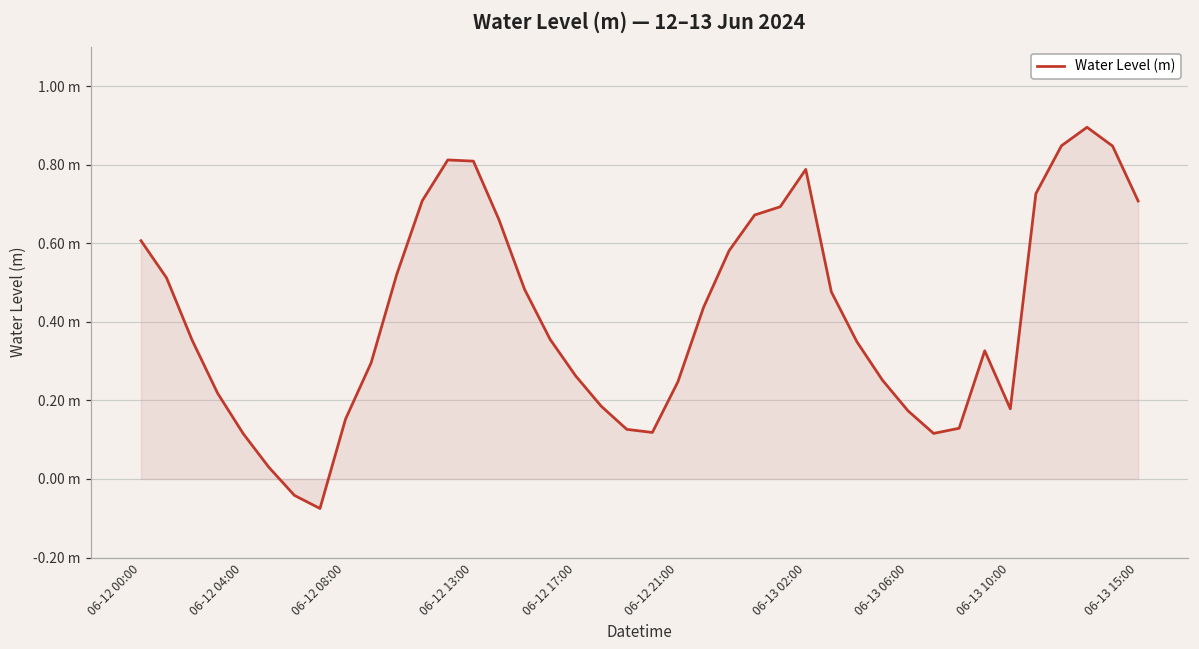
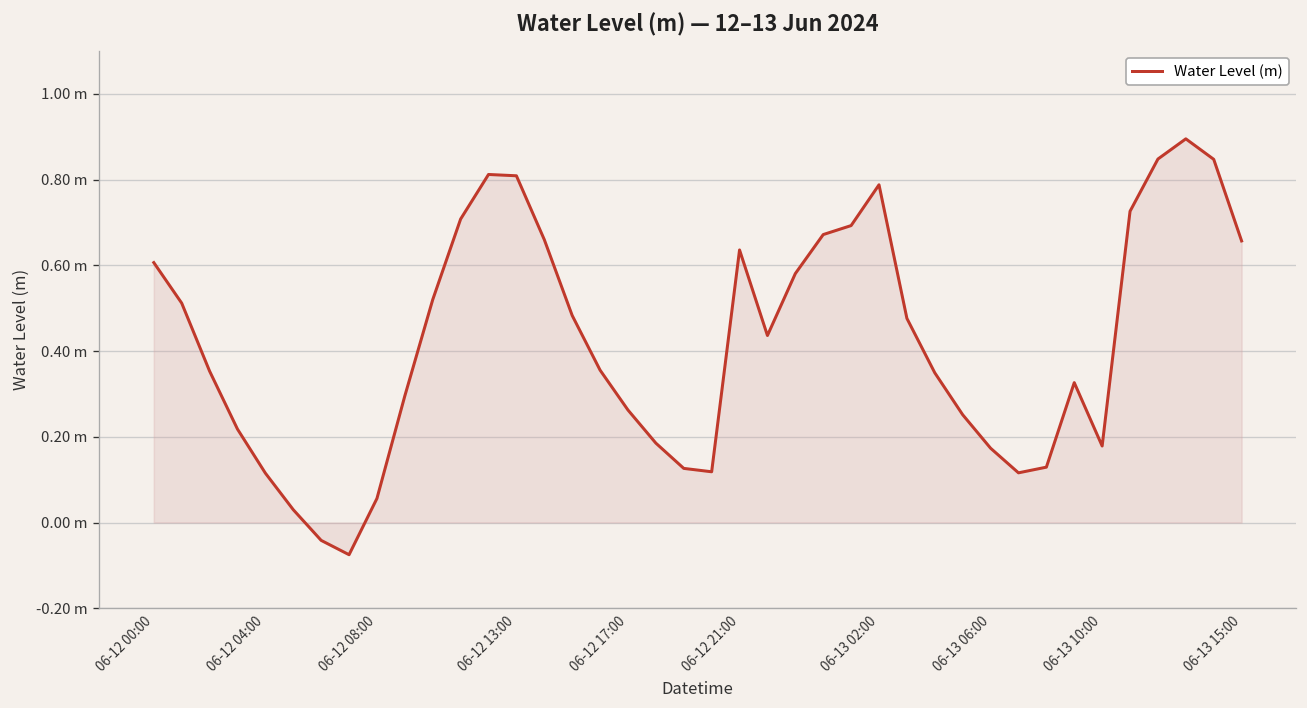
  {
    "Water Level (m)": {
-     "06-12 08:00": "0.15 m",
-     "06-12 21:00": "0.25 m",
-     "06-13 15:00": "0.71 m"
+     "06-12 08:00": "0.06 m",
+     "06-12 21:00": "0.64 m",
+     "06-13 15:00": "0.66 m"
    }
  }
